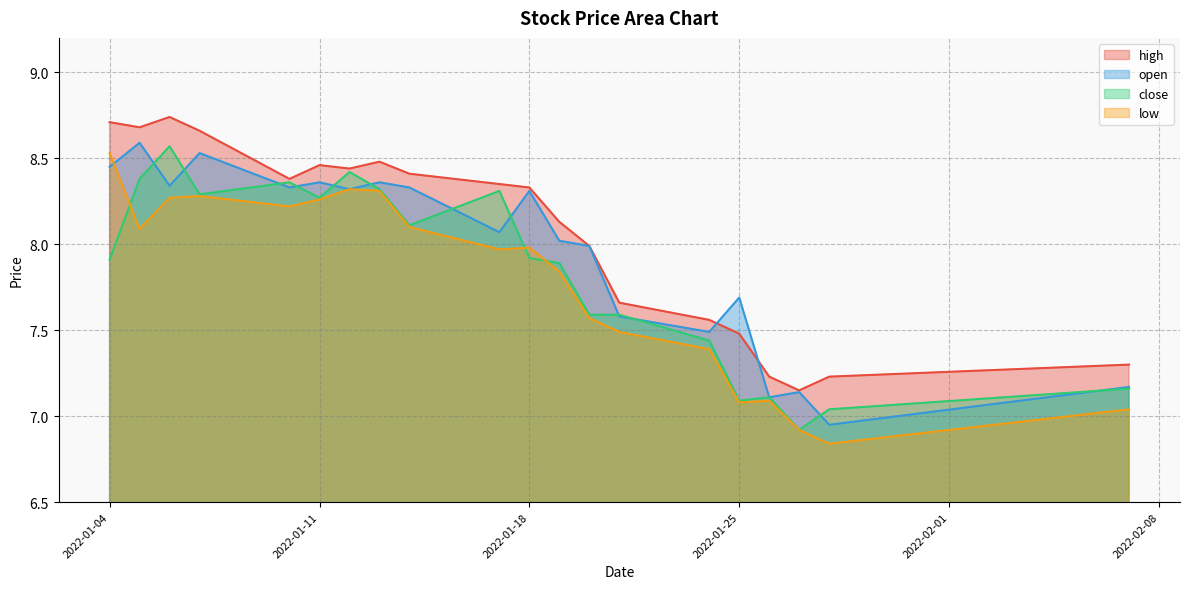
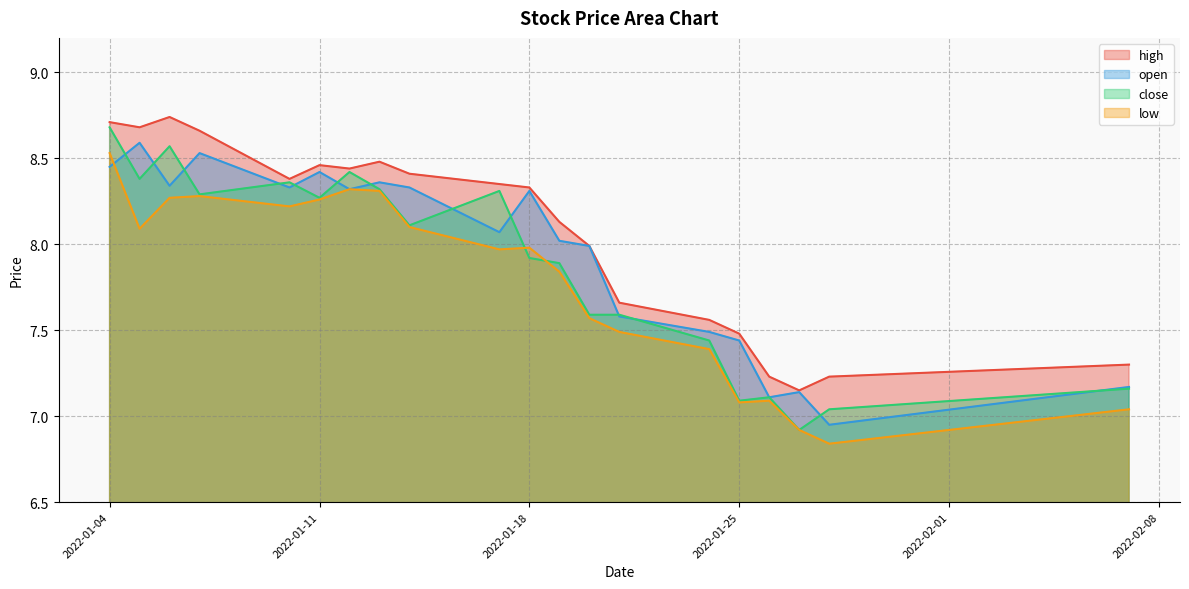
  {
    "open": {
      "2022-01-04": 8.45,
-     "2022-01-11": 8.36,
+     "2022-01-11": 8.42,
      "2022-01-18": 8.31,
-     "2022-01-25": 7.69
+     "2022-01-25": 7.44
    },
    "close": {
-     "2022-01-04": 7.91,
+     "2022-01-04": 8.68,
      "2022-01-18": 7.92
    }
  }
